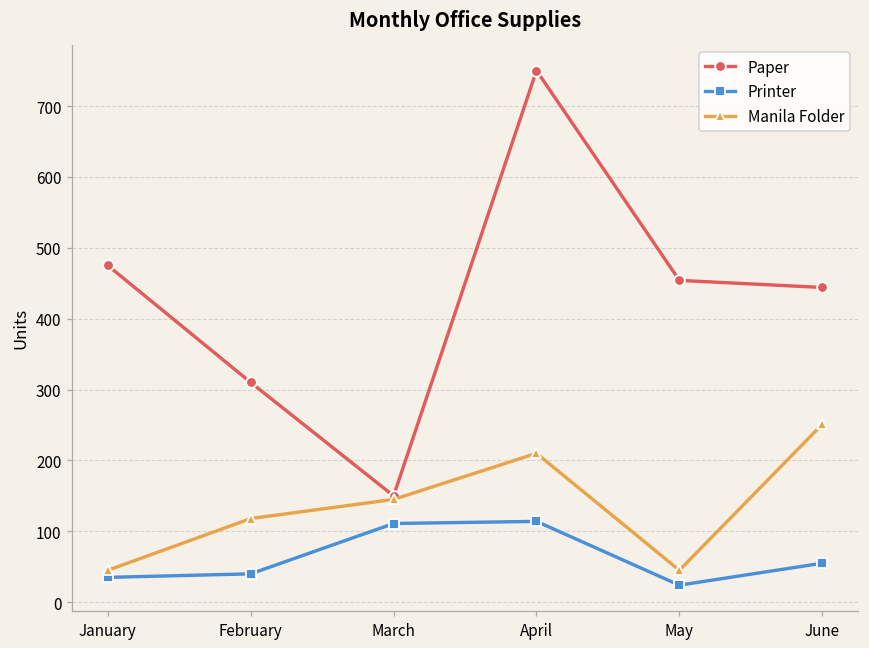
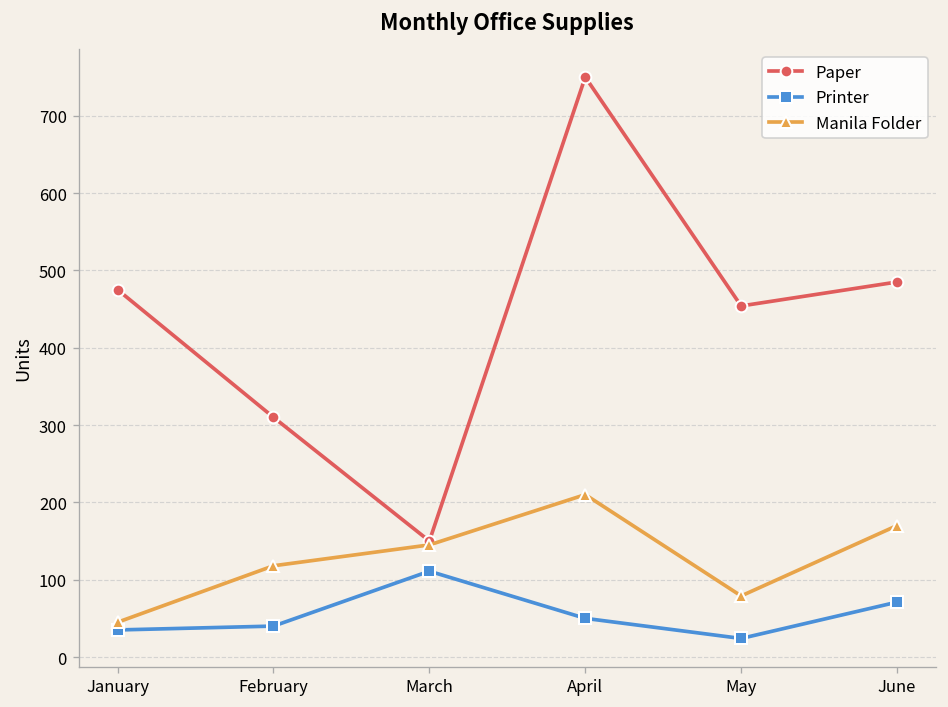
  {
    "Paper": {
      "January": 480,
      "February": 310,
      "March": 150,
      "April": 750,
      "May": 450,
-     "June": 440
+     "June": 490
    },
    "Printer": {
      "January": 40,
      "February": 40,
      "March": 110,
-     "April": 110,
+     "April": 50,
      "May": 20,
-     "June": 60
+     "June": 70
    },
    "Manila Folder": {
      "January": 50,
      "February": 120,
      "March": 150,
      "April": 210,
-     "May": 50,
-     "June": 250
+     "May": 80,
+     "June": 170
    }
  }
